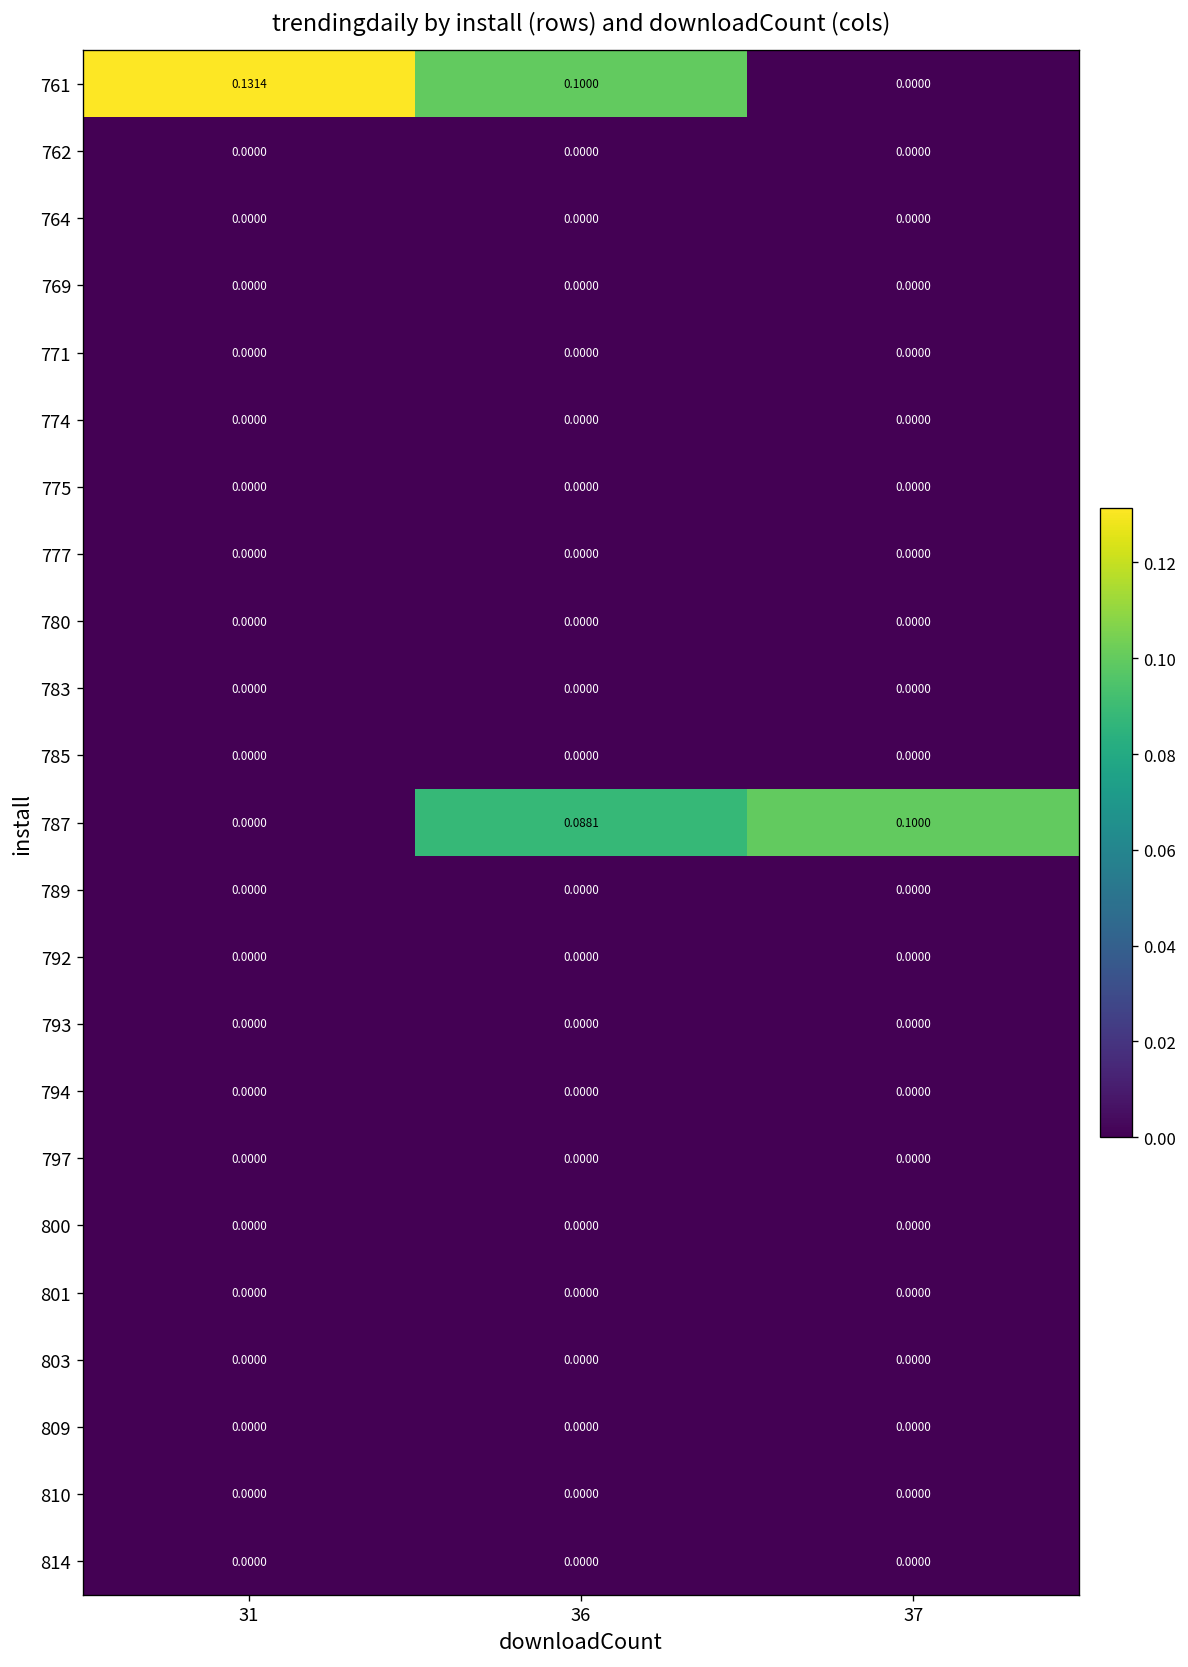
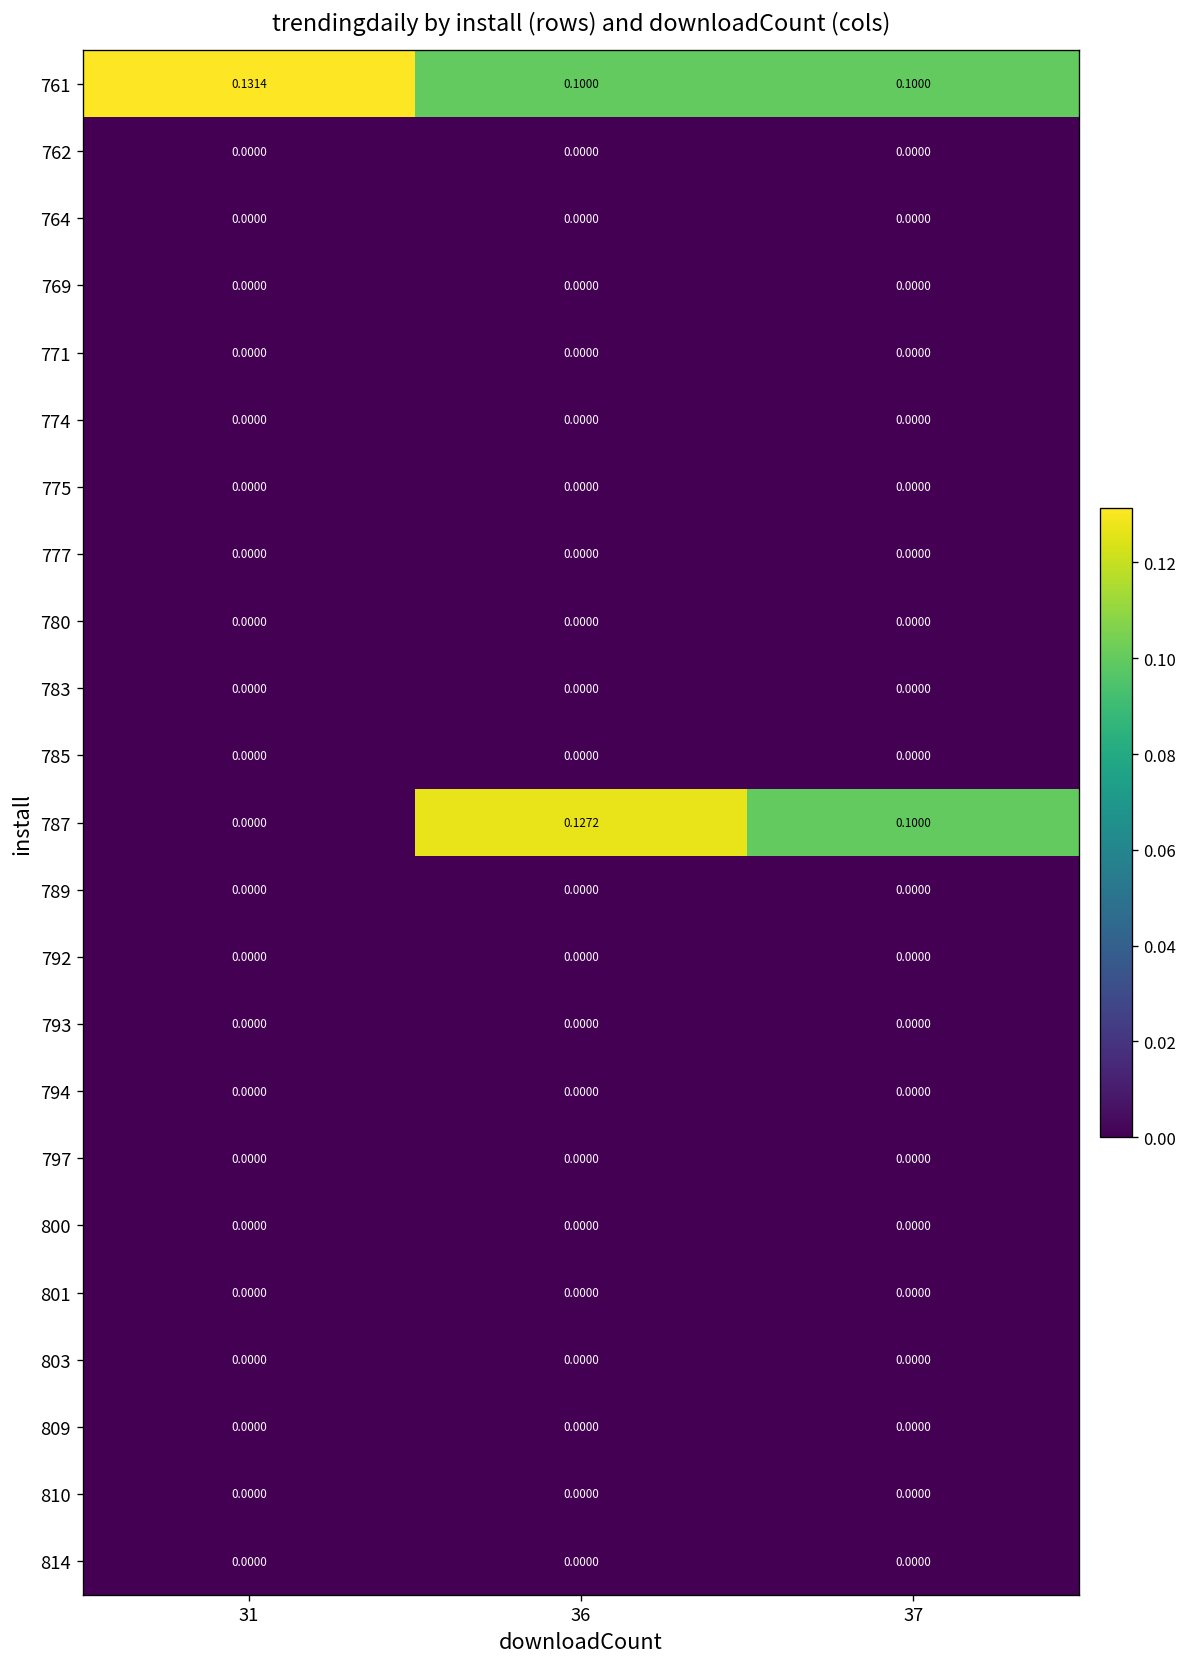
  {
    "761": {
      "31": 0.1314,
      "36": 0.1000,
-     "37": 0.0000
+     "37": 0.1000
    },
    "762": {
      "31": 0.0000,
      "36": 0.0000,
      "37": 0.0000
    },
    "764": {
      "31": 0.0000,
      "36": 0.0000,
      "37": 0.0000
    },
    "769": {
      "31": 0.0000,
      "36": 0.0000,
      "37": 0.0000
    },
    "771": {
      "31": 0.0000,
      "36": 0.0000,
      "37": 0.0000
    },
    "774": {
      "31": 0.0000,
      "36": 0.0000,
      "37": 0.0000
    },
    "775": {
      "31": 0.0000,
      "36": 0.0000,
      "37": 0.0000
    },
    "777": {
      "31": 0.0000,
      "36": 0.0000,
      "37": 0.0000
    },
    "780": {
      "31": 0.0000,
      "36": 0.0000,
      "37": 0.0000
    },
    "783": {
      "31": 0.0000,
      "36": 0.0000,
      "37": 0.0000
    },
    "785": {
      "31": 0.0000,
      "36": 0.0000,
      "37": 0.0000
    },
    "787": {
      "31": 0.0000,
-     "36": 0.0881,
+     "36": 0.1272,
      "37": 0.1000
    },
    "789": {
      "31": 0.0000,
      "36": 0.0000,
      "37": 0.0000
    },
    "792": {
      "31": 0.0000,
      "36": 0.0000,
      "37": 0.0000
    },
    "793": {
      "31": 0.0000,
      "36": 0.0000,
      "37": 0.0000
    },
    "794": {
      "31": 0.0000,
      "36": 0.0000,
      "37": 0.0000
    },
    "797": {
      "31": 0.0000,
      "36": 0.0000,
      "37": 0.0000
    },
    "800": {
      "31": 0.0000,
      "36": 0.0000,
      "37": 0.0000
    },
    "801": {
      "31": 0.0000,
      "36": 0.0000,
      "37": 0.0000
    },
    "803": {
      "31": 0.0000,
      "36": 0.0000,
      "37": 0.0000
    },
    "809": {
      "31": 0.0000,
      "36": 0.0000,
      "37": 0.0000
    },
    "810": {
      "31": 0.0000,
      "36": 0.0000,
      "37": 0.0000
    },
    "814": {
      "31": 0.0000,
      "36": 0.0000,
      "37": 0.0000
    }
  }
